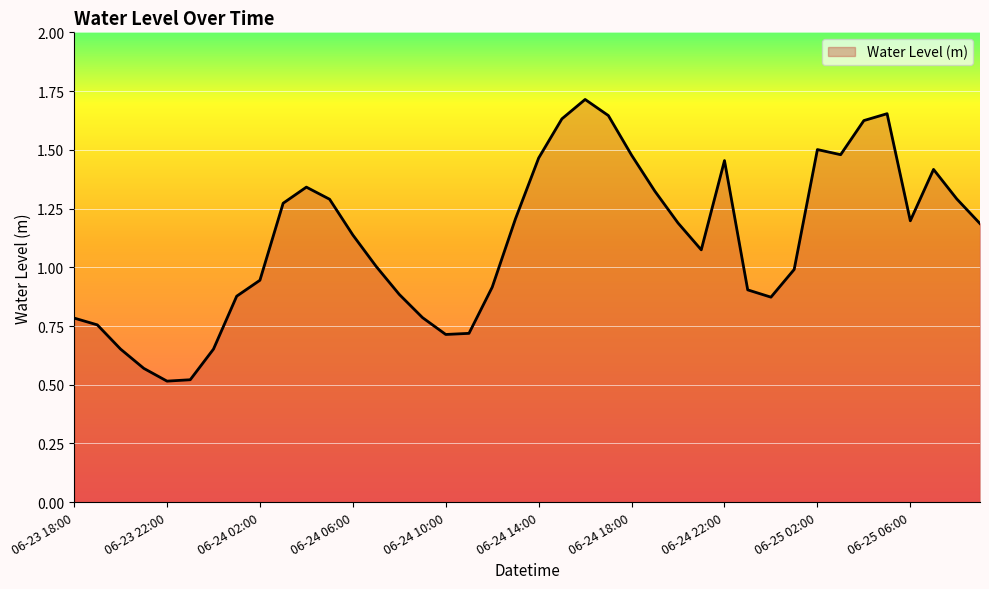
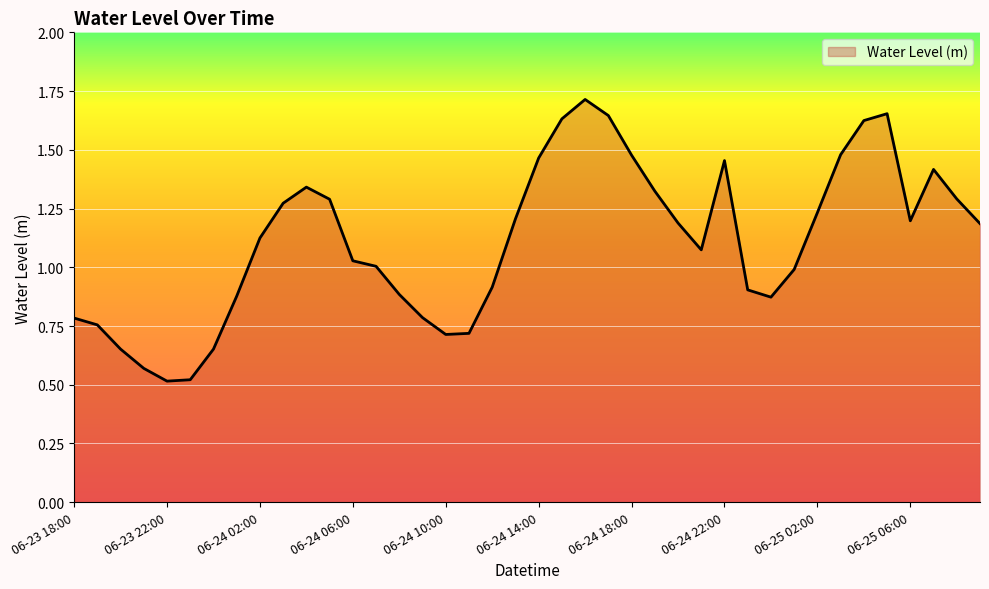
  {
    "06-23 18:00": 0.78,
    "06-23 22:00": 0.52,
-   "06-24 02:00": 0.94,
-   "06-24 06:00": 1.14,
+   "06-24 02:00": 1.12,
+   "06-24 06:00": 1.03,
    "06-24 10:00": 0.71,
    "06-24 14:00": 1.47,
    "06-24 18:00": 1.48,
    "06-24 22:00": 1.45,
-   "06-25 02:00": 1.50,
+   "06-25 02:00": 1.23,
    "06-25 06:00": 1.20
  }
